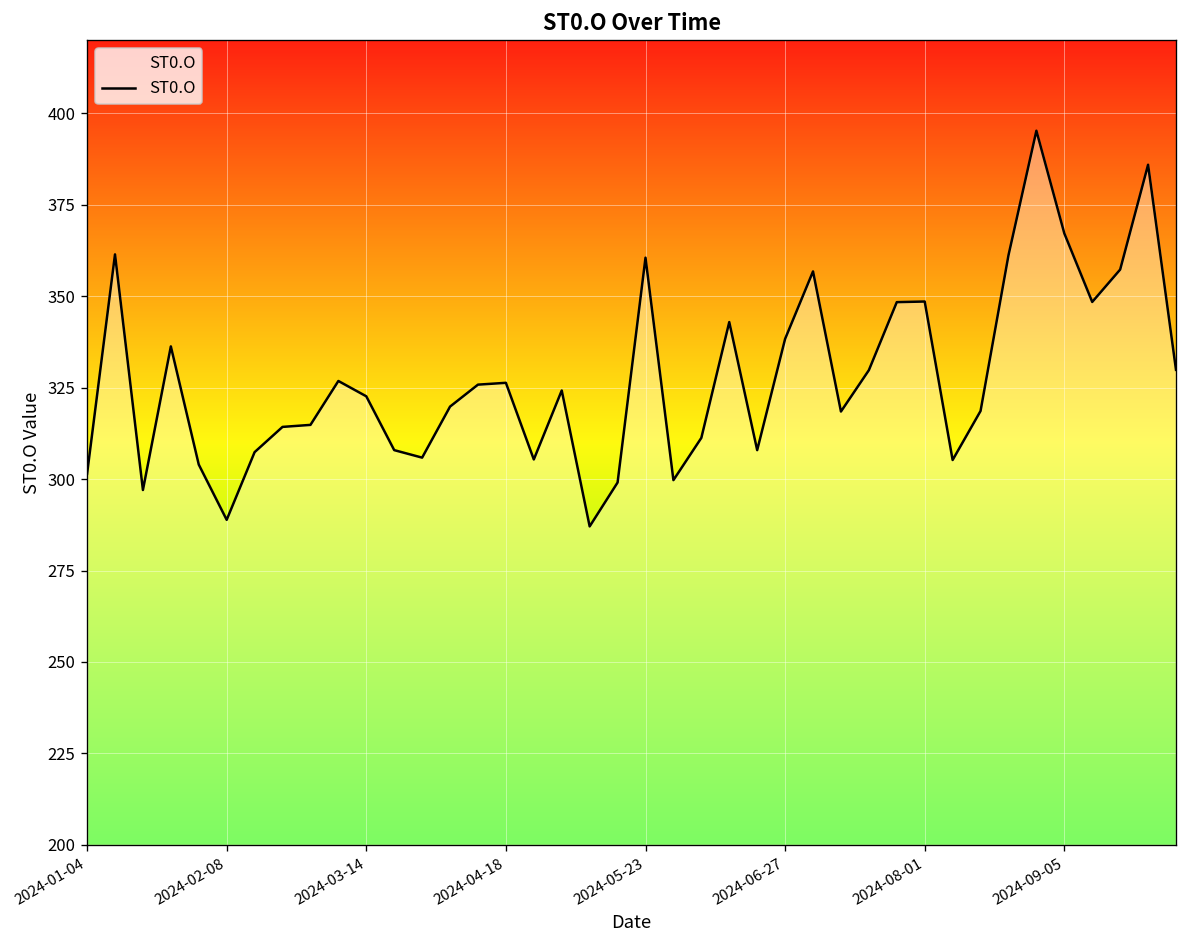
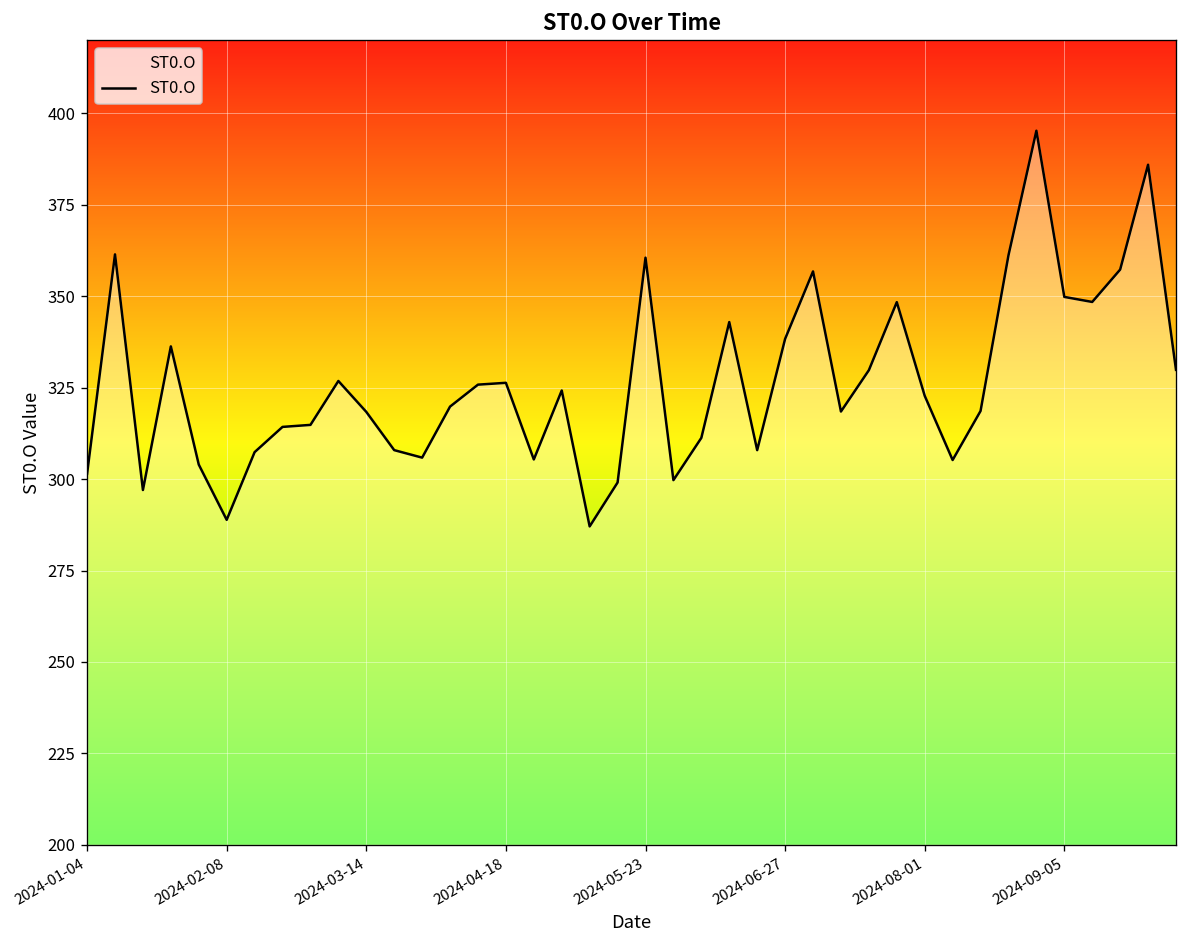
  {
    "2024-01-04": 301,
    "2024-02-08": 289,
-   "2024-03-14": 323,
+   "2024-03-14": 318,
    "2024-04-18": 326,
    "2024-05-23": 361,
    "2024-06-27": 338,
-   "2024-08-01": 349,
-   "2024-09-05": 367
+   "2024-08-01": 323,
+   "2024-09-05": 350
  }
